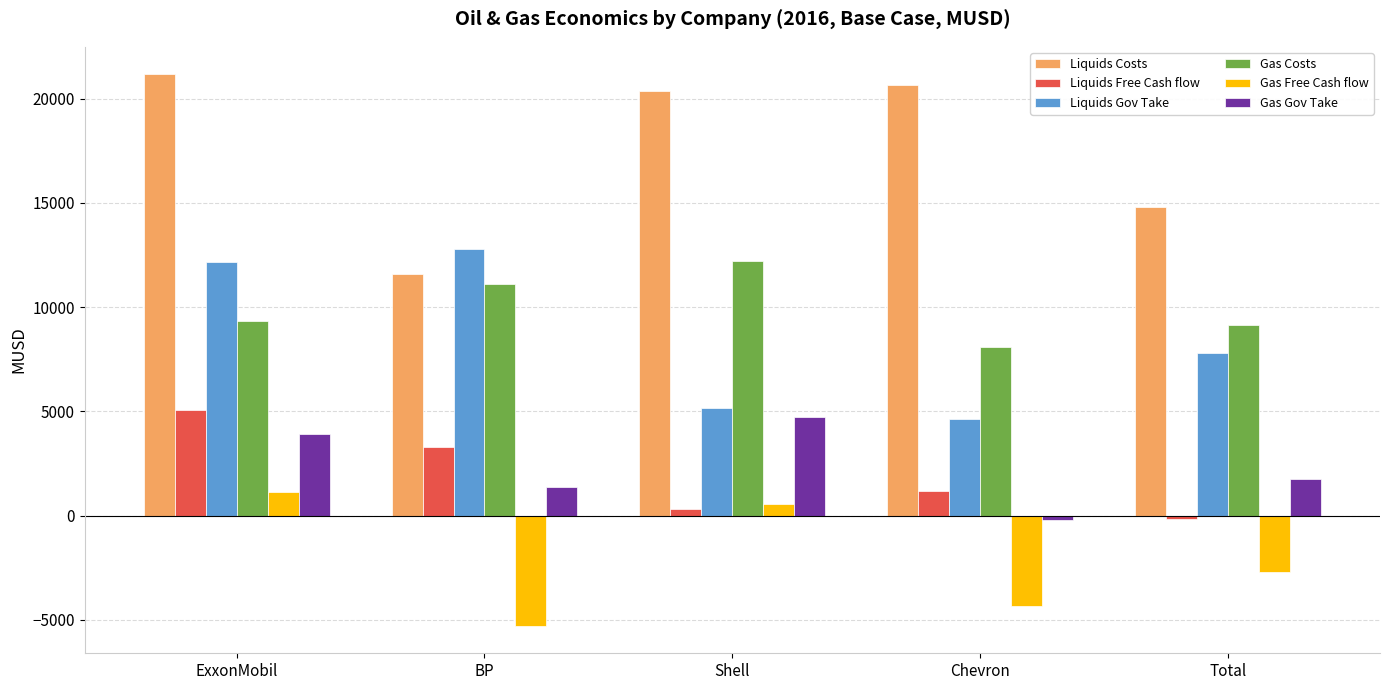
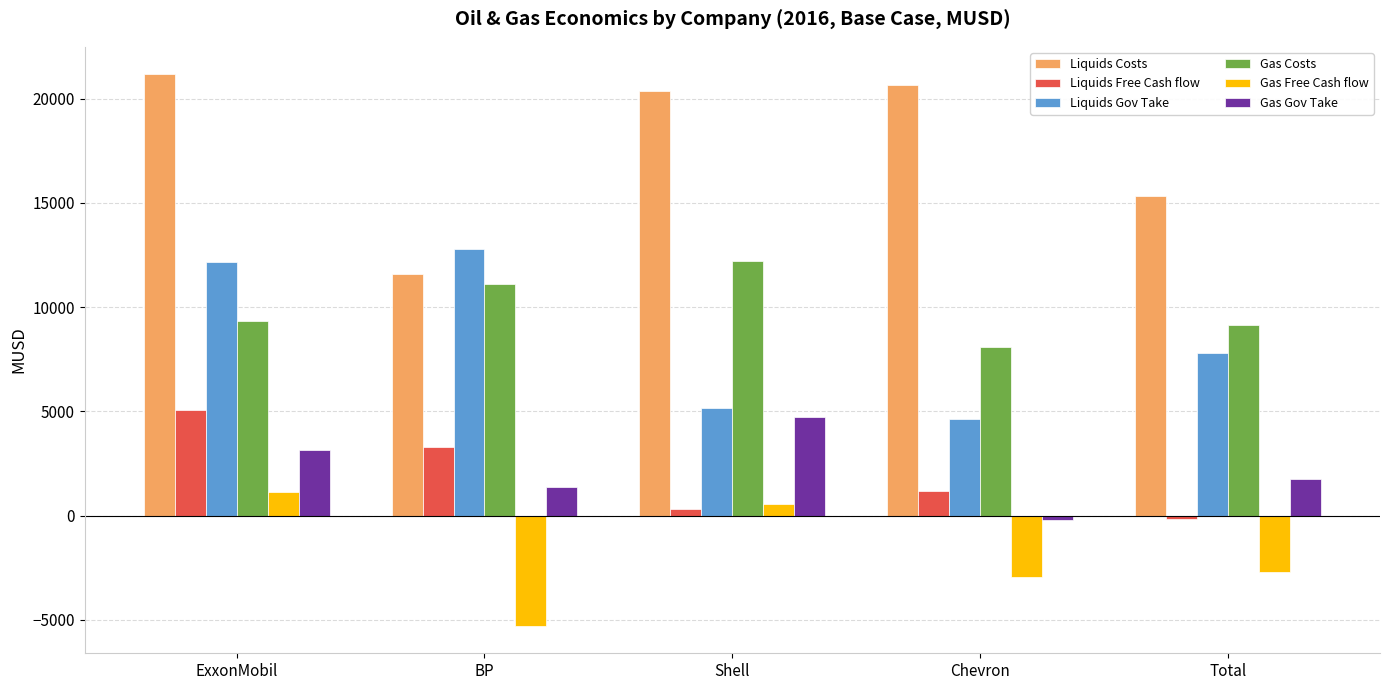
  {
    "Liquids Costs": {
      "ExxonMobil": 21200,
      "BP": 11600,
      "Shell": 20300,
      "Chevron": 20700,
-     "Total": 14800
+     "Total": 15300
    },
    "Liquids Free Cash flow": {
      "ExxonMobil": 5100,
      "BP": 3300,
      "Shell": 300,
      "Chevron": 1200,
      "Total": -200
    },
    "Liquids Gov Take": {
      "ExxonMobil": 12100,
      "BP": 12800,
      "Shell": 5200,
      "Chevron": 4700,
      "Total": 7800
    },
    "Gas Costs": {
      "ExxonMobil": 9300,
      "BP": 11100,
      "Shell": 12200,
      "Chevron": 8100,
      "Total": 9200
    },
    "Gas Free Cash flow": {
      "ExxonMobil": 1100,
      "BP": -5300,
      "Shell": 600,
-     "Chevron": -4300,
+     "Chevron": -3000,
      "Total": -2700
    },
    "Gas Gov Take": {
-     "ExxonMobil": 3900,
+     "ExxonMobil": 3100,
      "BP": 1400,
      "Shell": 4700,
      "Chevron": -200,
      "Total": 1800
    }
  }
